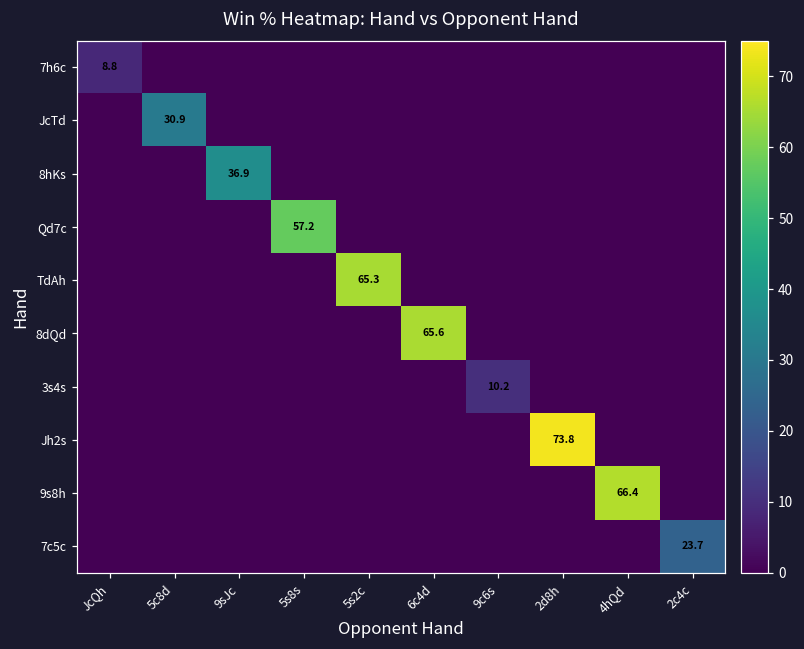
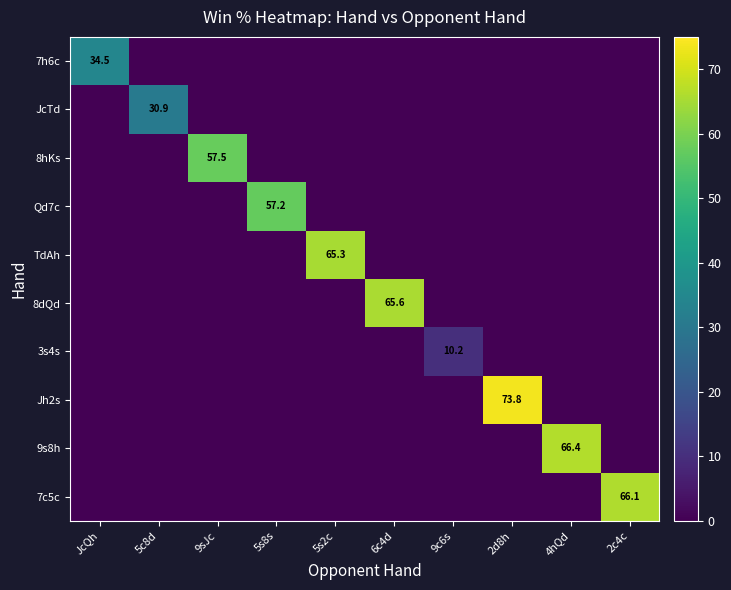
  {
    "7h6c": {
-     "JcQh": 8.8
+     "JcQh": 34.5
    },
    "JcTd": {
      "5c8d": 30.9
    },
    "8hKs": {
-     "9sJc": 36.9
+     "9sJc": 57.5
    },
    "Qd7c": {
      "5s8s": 57.2
    },
    "TdAh": {
      "5s2c": 65.3
    },
    "8dQd": {
      "6c4d": 65.6
    },
    "3s4s": {
      "9c6s": 10.2
    },
    "Jh2s": {
      "2d8h": 73.8
    },
    "9s8h": {
      "4hQd": 66.4
    },
    "7c5c": {
-     "2c4c": 23.7
+     "2c4c": 66.1
    }
  }
